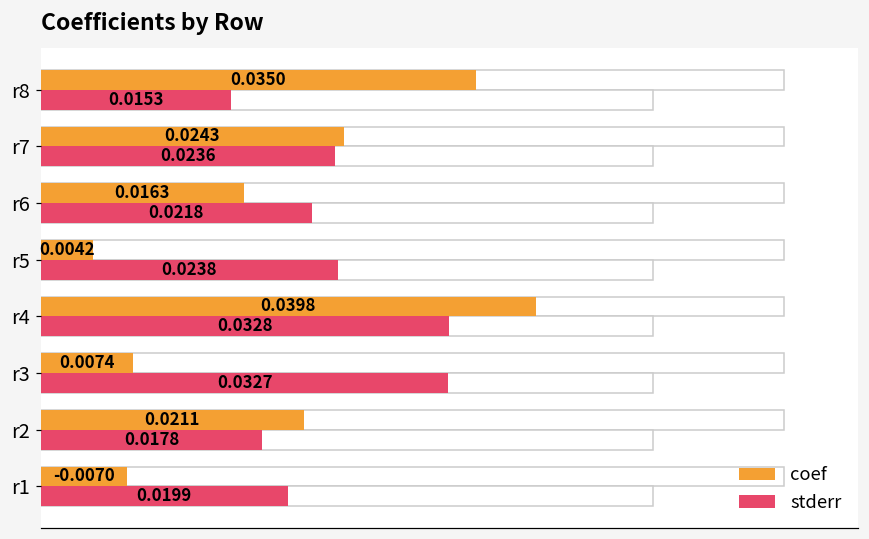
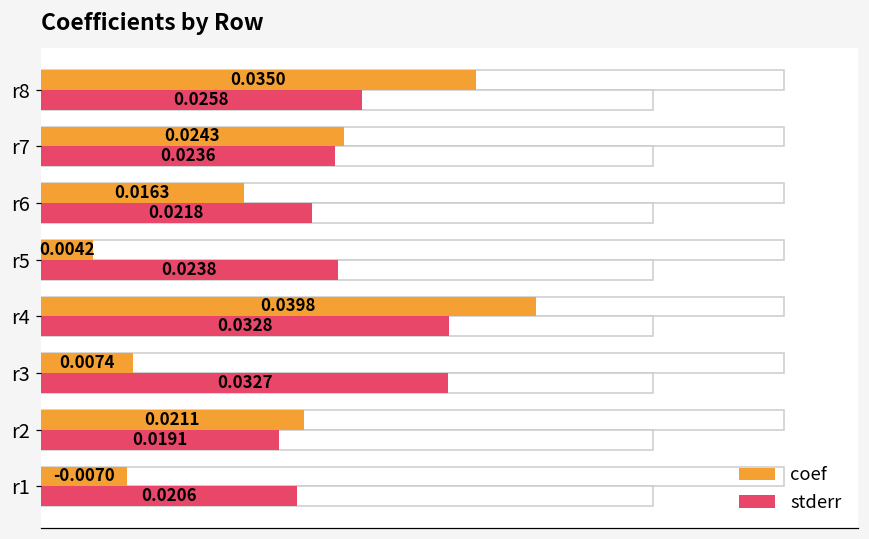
  {
    "stderr": {
-     "r8": 0.0153,
-     "r2": 0.0178,
-     "r1": 0.0199
+     "r8": 0.0258,
+     "r2": 0.0191,
+     "r1": 0.0206
    }
  }
